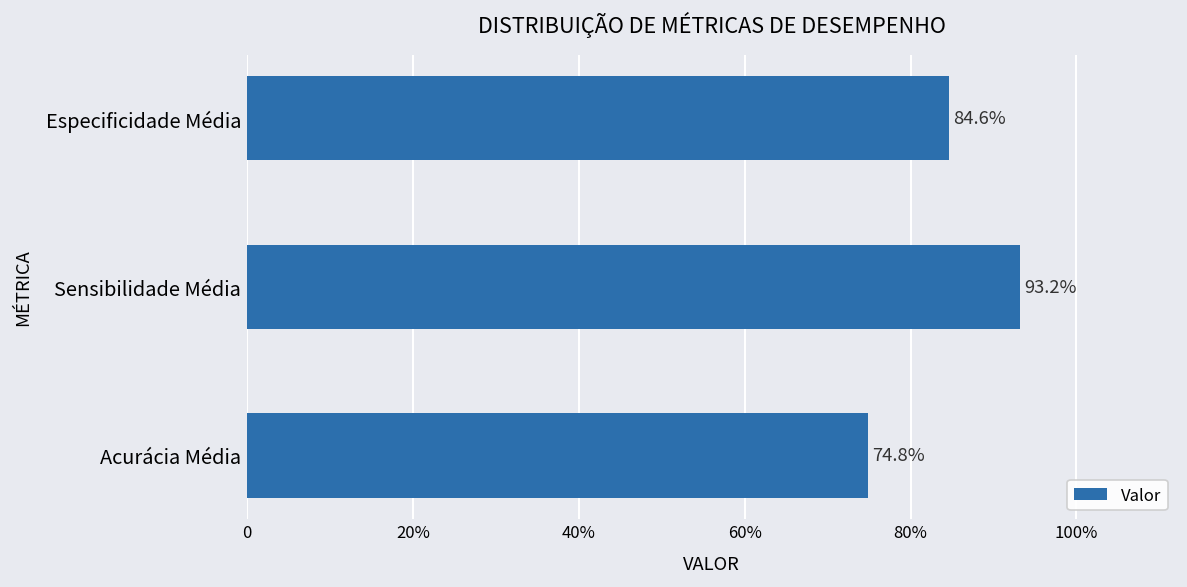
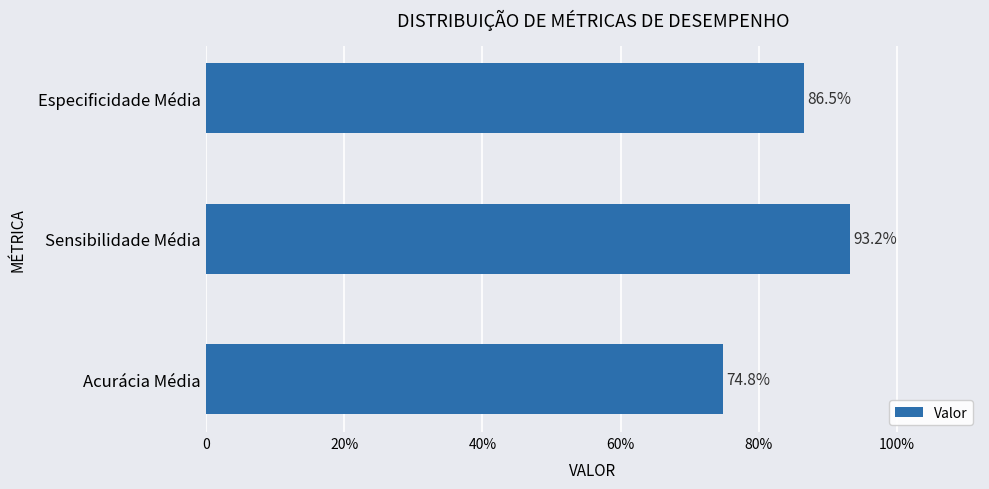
  {
-   "Especificidade Média": "84.6%",
+   "Especificidade Média": "86.5%",
    "Sensibilidade Média": "93.2%",
    "Acurácia Média": "74.8%"
  }
